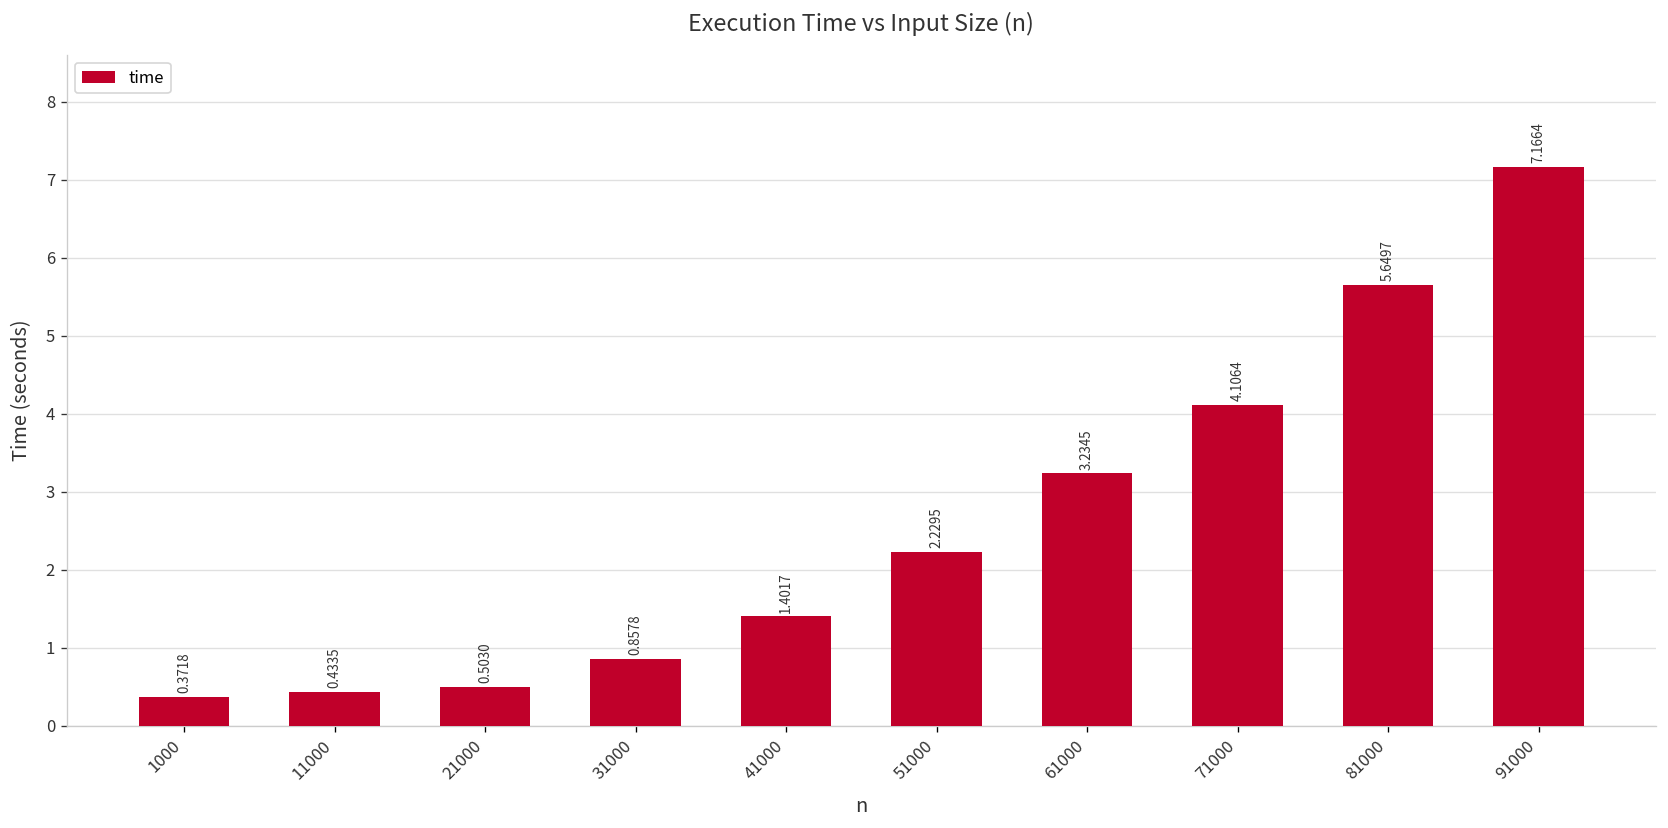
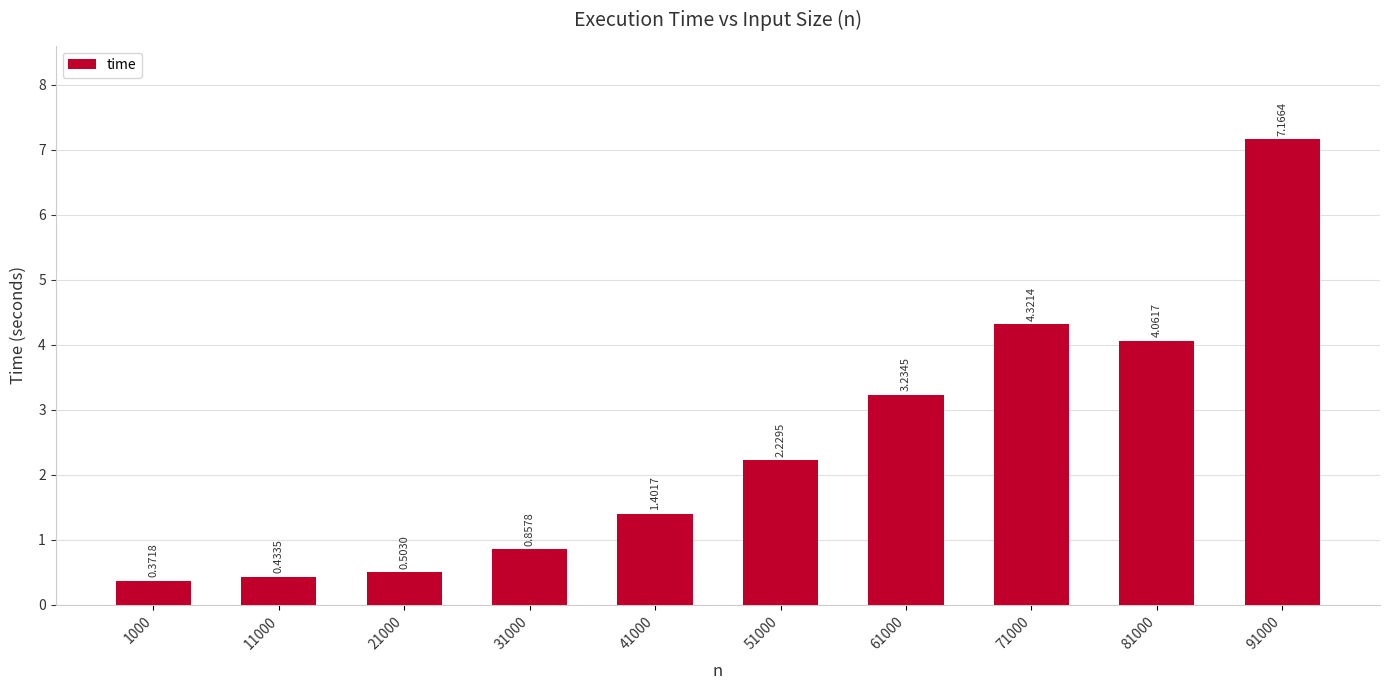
  {
    "1000": 0.3718,
    "11000": 0.4335,
    "21000": 0.5030,
    "31000": 0.8578,
    "41000": 1.4017,
    "51000": 2.2295,
    "61000": 3.2345,
-   "71000": 4.1064,
-   "81000": 5.6497,
+   "71000": 4.3214,
+   "81000": 4.0617,
    "91000": 7.1664
  }
